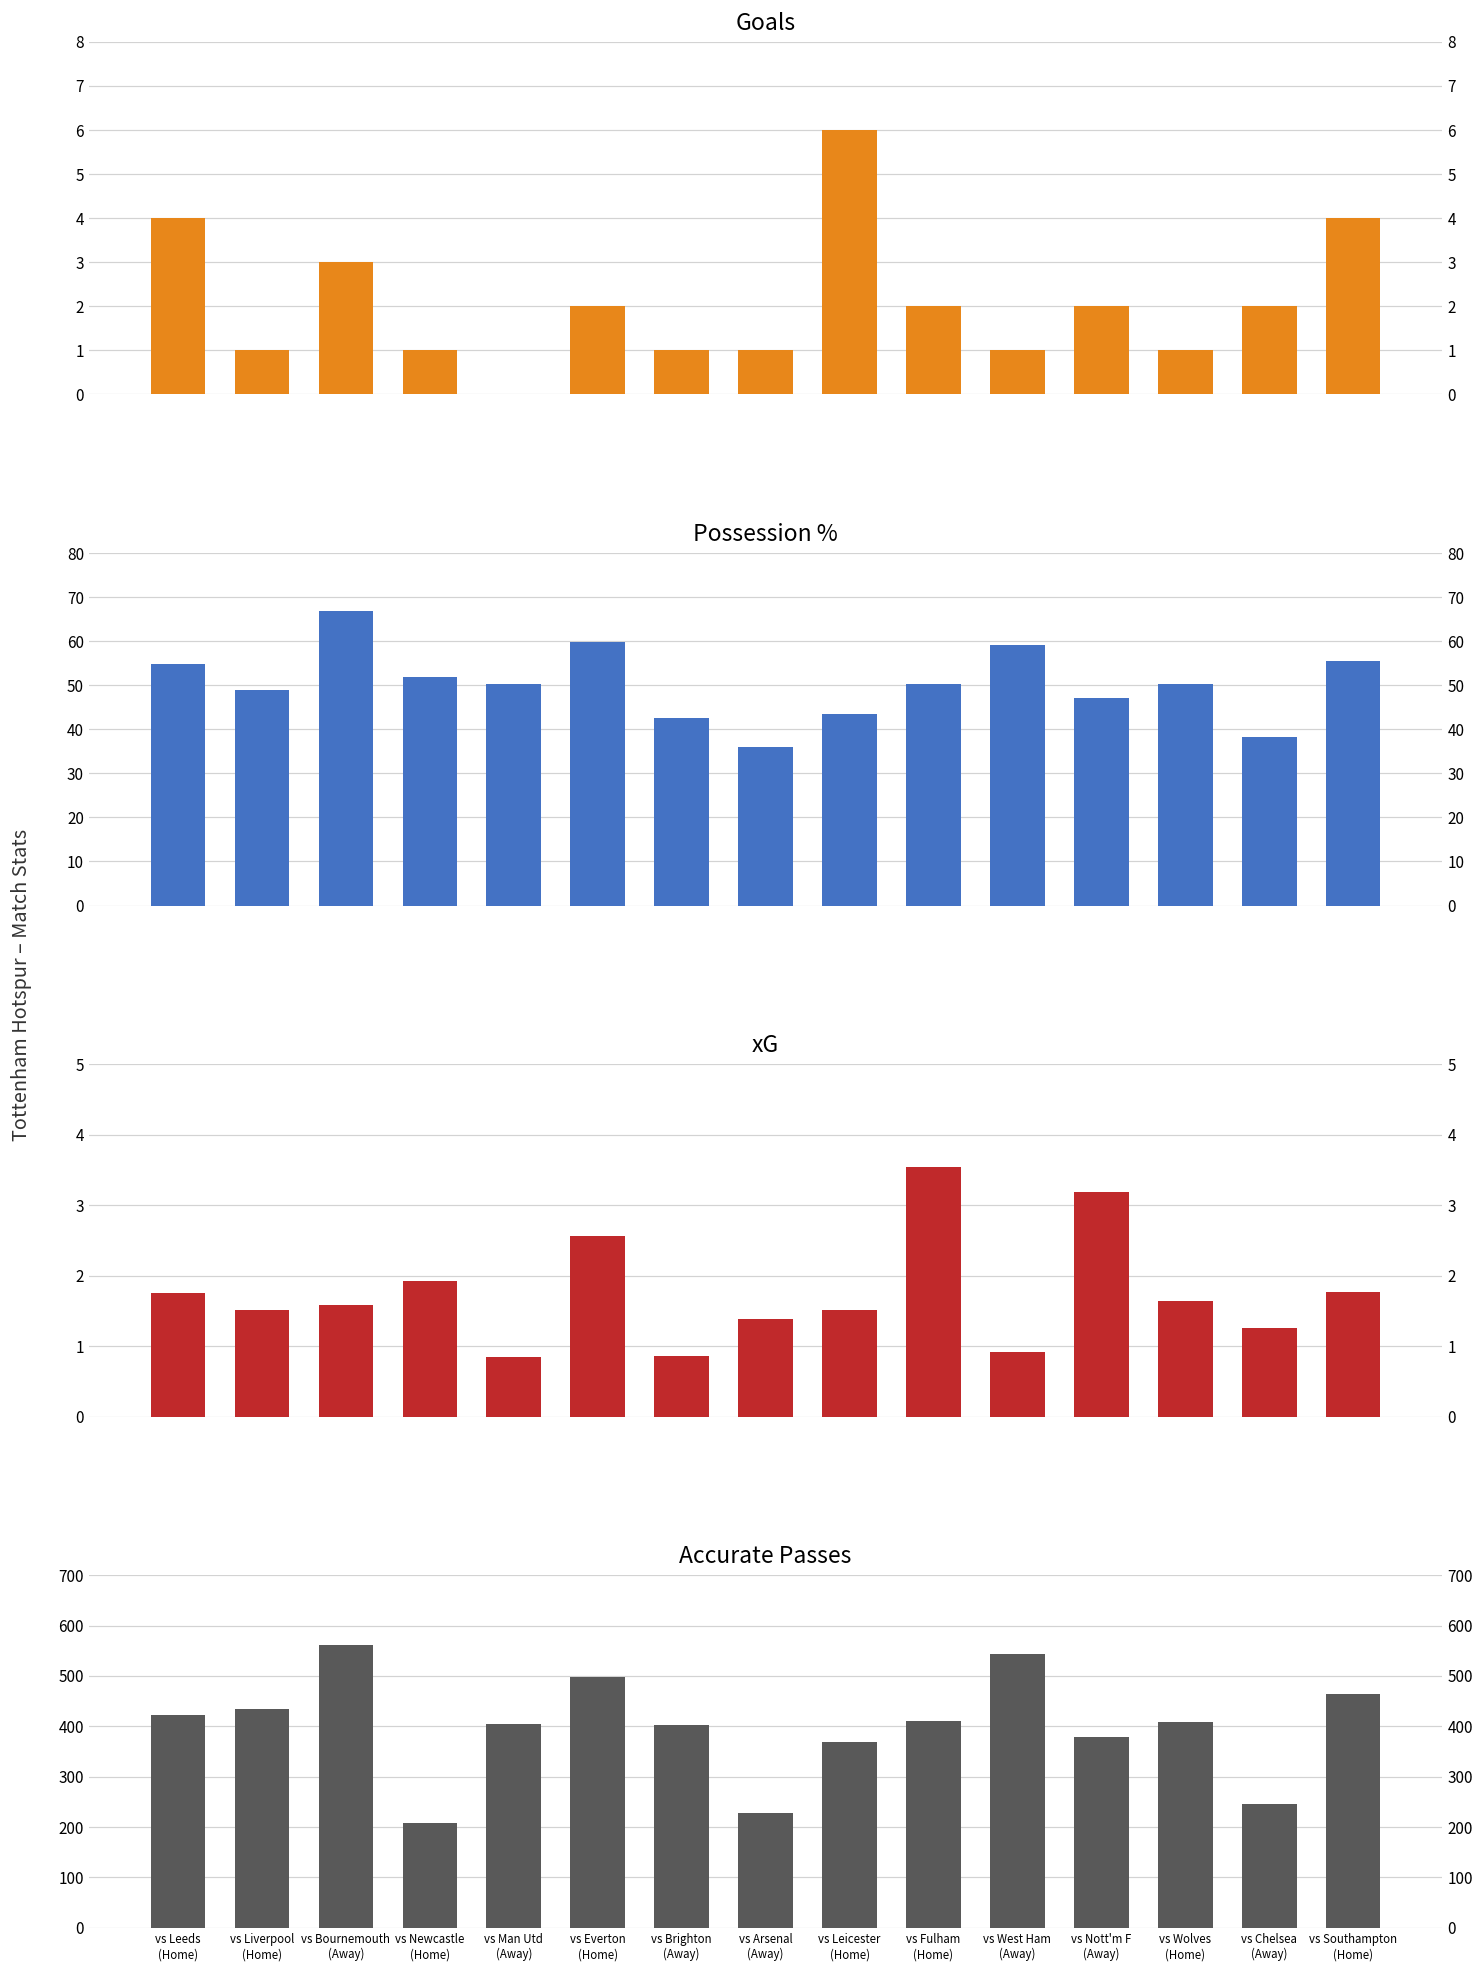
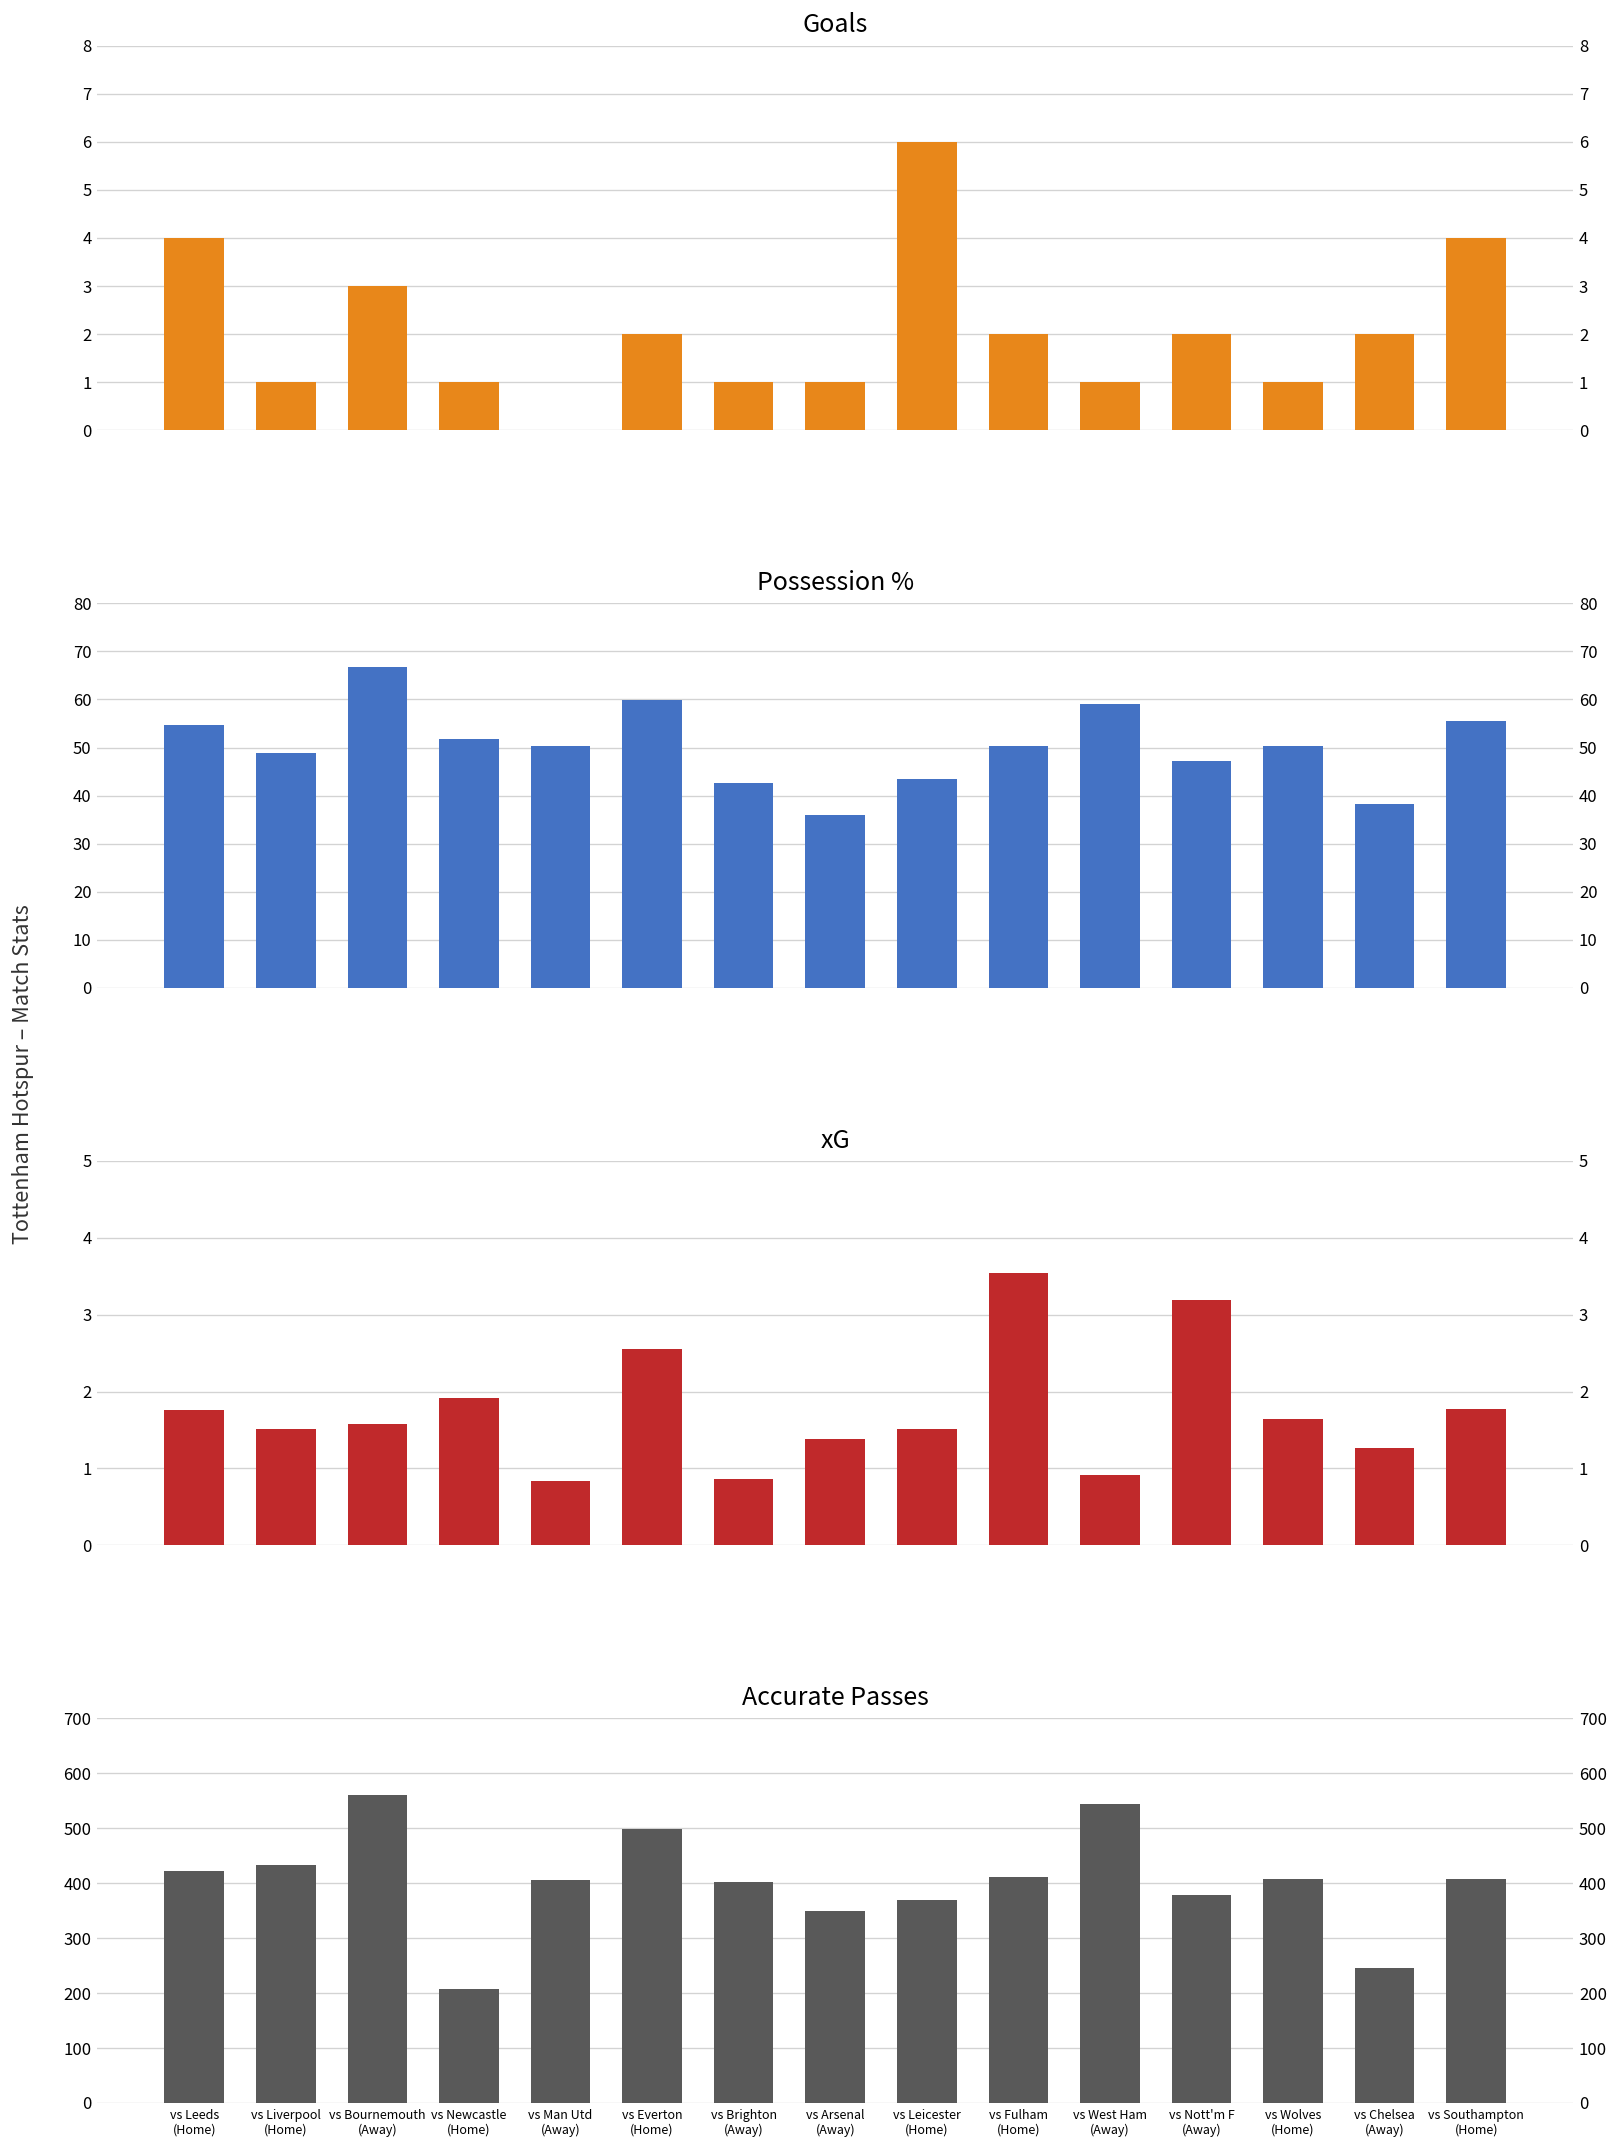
  {
    "Accurate Passes": {
      "vs Leeds (Home)": 420,
      "vs Liverpool (Home)": 430,
      "vs Bournemouth (Away)": 560,
      "vs Newcastle (Home)": 210,
      "vs Man Utd (Away)": 410,
      "vs Everton (Home)": 500,
      "vs Brighton (Away)": 400,
-     "vs Arsenal (Away)": 230,
+     "vs Arsenal (Away)": 350,
      "vs Leicester (Home)": 370,
      "vs Fulham (Home)": 410,
      "vs West Ham (Away)": 540,
      "vs Nott'm F (Away)": 380,
      "vs Wolves (Home)": 410,
      "vs Chelsea (Away)": 250,
-     "vs Southampton (Home)": 470
+     "vs Southampton (Home)": 410
    }
  }
